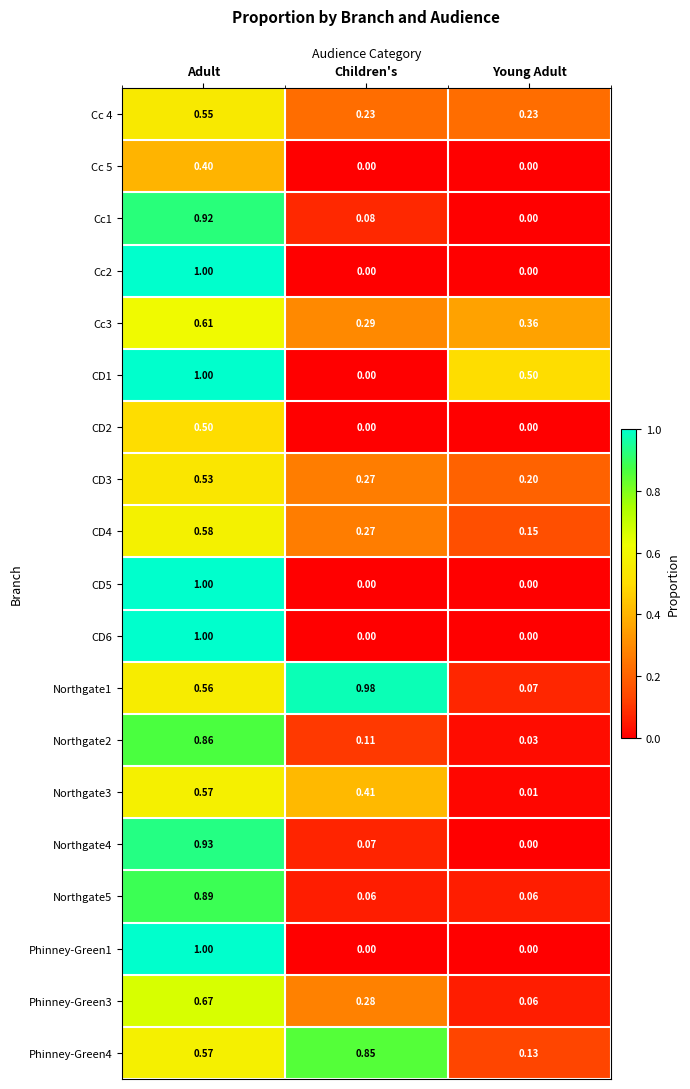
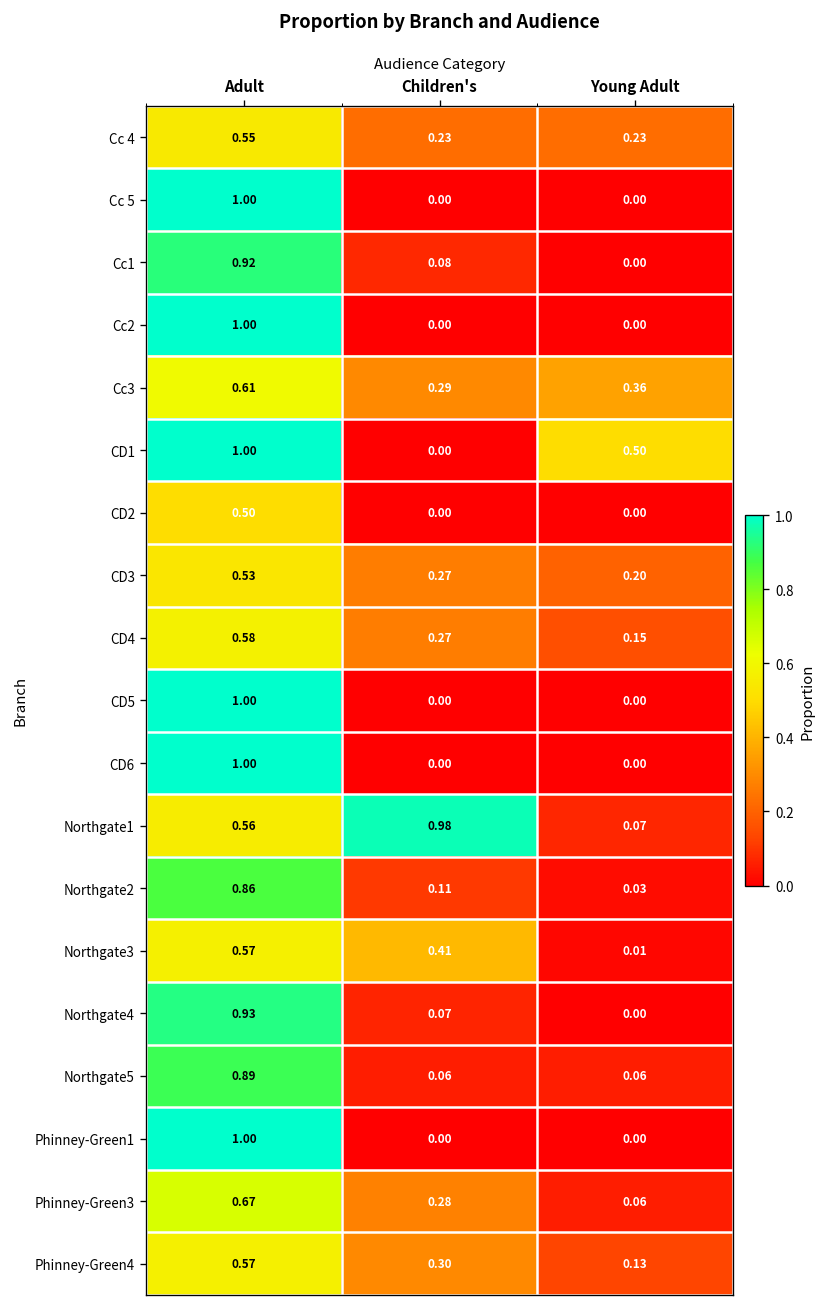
  {
    "Cc 4": {
      "Adult": 0.55,
      "Children's": 0.23,
      "Young Adult": 0.23
    },
    "Cc 5": {
-     "Adult": 0.40,
+     "Adult": 1.00,
      "Children's": 0.00,
      "Young Adult": 0.00
    },
    "Cc1": {
      "Adult": 0.92,
      "Children's": 0.08,
      "Young Adult": 0.00
    },
    "Cc2": {
      "Adult": 1.00,
      "Children's": 0.00,
      "Young Adult": 0.00
    },
    "Cc3": {
      "Adult": 0.61,
      "Children's": 0.29,
      "Young Adult": 0.36
    },
    "CD1": {
      "Adult": 1.00,
      "Children's": 0.00,
      "Young Adult": 0.50
    },
    "CD2": {
      "Adult": 0.50,
      "Children's": 0.00,
      "Young Adult": 0.00
    },
    "CD3": {
      "Adult": 0.53,
      "Children's": 0.27,
      "Young Adult": 0.20
    },
    "CD4": {
      "Adult": 0.58,
      "Children's": 0.27,
      "Young Adult": 0.15
    },
    "CD5": {
      "Adult": 1.00,
      "Children's": 0.00,
      "Young Adult": 0.00
    },
    "CD6": {
      "Adult": 1.00,
      "Children's": 0.00,
      "Young Adult": 0.00
    },
    "Northgate1": {
      "Adult": 0.56,
      "Children's": 0.98,
      "Young Adult": 0.07
    },
    "Northgate2": {
      "Adult": 0.86,
      "Children's": 0.11,
      "Young Adult": 0.03
    },
    "Northgate3": {
      "Adult": 0.57,
      "Children's": 0.41,
      "Young Adult": 0.01
    },
    "Northgate4": {
      "Adult": 0.93,
      "Children's": 0.07,
      "Young Adult": 0.00
    },
    "Northgate5": {
      "Adult": 0.89,
      "Children's": 0.06,
      "Young Adult": 0.06
    },
    "Phinney-Green1": {
      "Adult": 1.00,
      "Children's": 0.00,
      "Young Adult": 0.00
    },
    "Phinney-Green3": {
      "Adult": 0.67,
      "Children's": 0.28,
      "Young Adult": 0.06
    },
    "Phinney-Green4": {
      "Adult": 0.57,
-     "Children's": 0.85,
+     "Children's": 0.30,
      "Young Adult": 0.13
    }
  }
